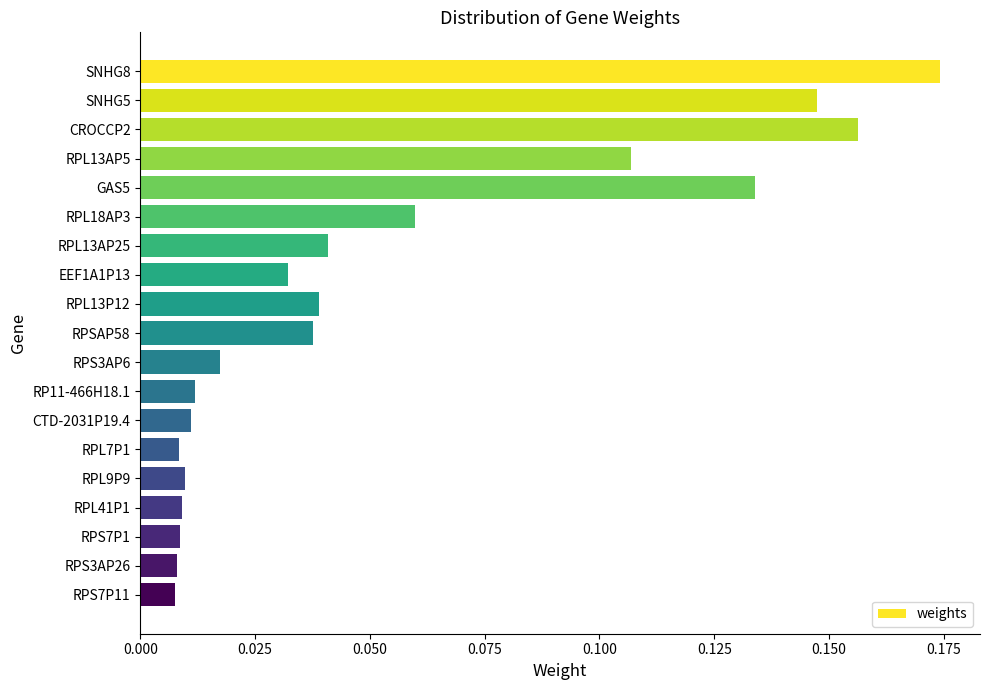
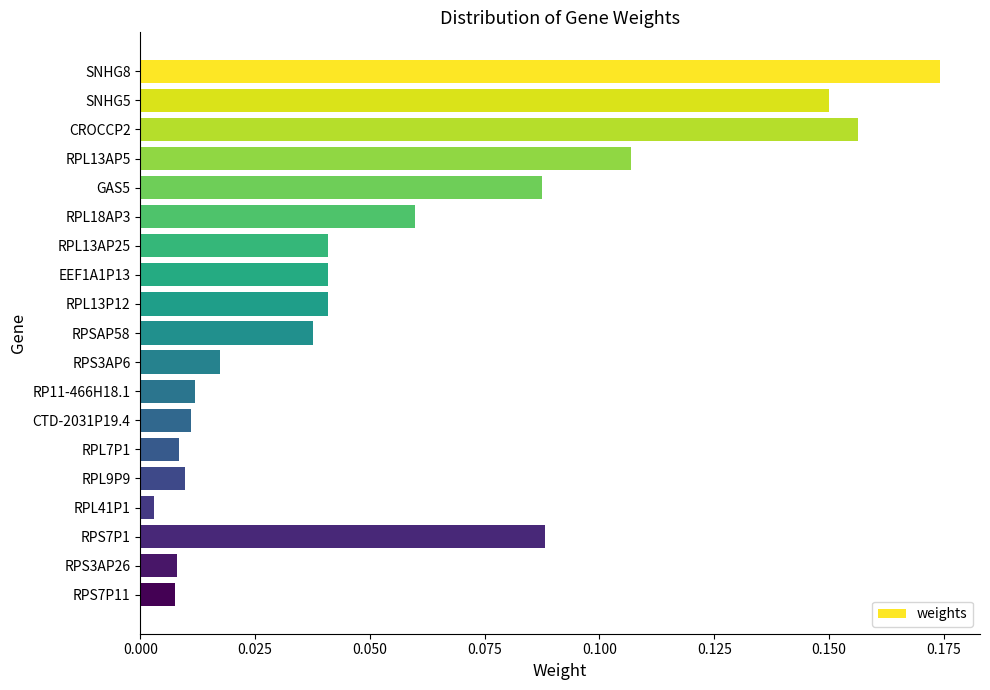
  {
    "SNHG8": 0.174,
-   "SNHG5": 0.147,
+   "SNHG5": 0.150,
    "CROCCP2": 0.156,
    "RPL13AP5": 0.107,
-   "GAS5": 0.134,
+   "GAS5": 0.087,
    "RPL18AP3": 0.060,
    "RPL13AP25": 0.041,
-   "EEF1A1P13": 0.032,
-   "RPL13P12": 0.039,
+   "EEF1A1P13": 0.041,
+   "RPL13P12": 0.041,
    "RPSAP58": 0.038,
    "RPS3AP6": 0.017,
    "RP11-466H18.1": 0.012,
    "CTD-2031P19.4": 0.011,
    "RPL7P1": 0.008,
    "RPL9P9": 0.010,
-   "RPL41P1": 0.009,
-   "RPS7P1": 0.009,
+   "RPL41P1": 0.003,
+   "RPS7P1": 0.088,
    "RPS3AP26": 0.008,
    "RPS7P11": 0.008
  }
